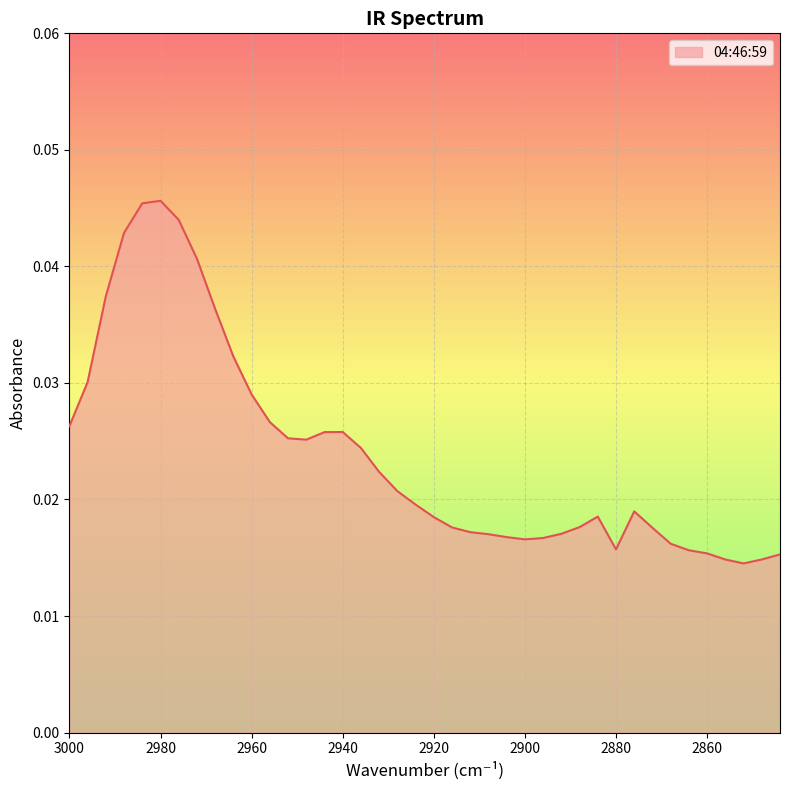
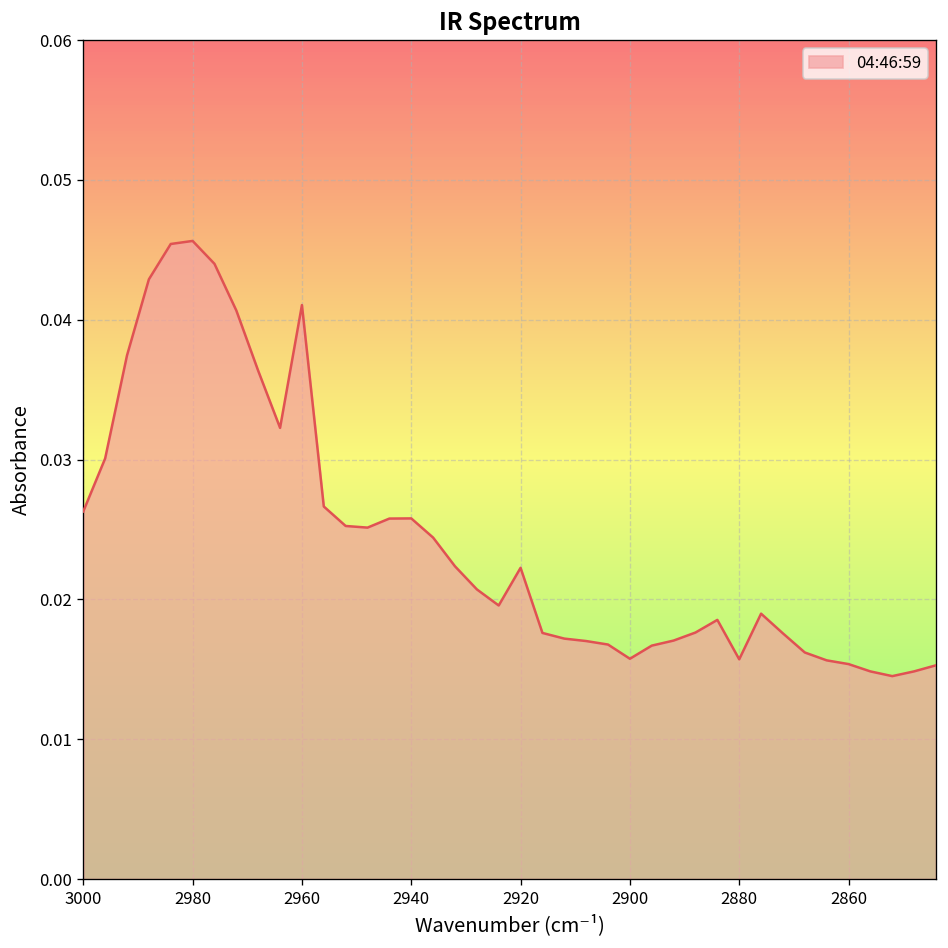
  {
    "3000": 0.0263,
    "2980": 0.0456,
-   "2960": 0.0290,
+   "2960": 0.0410,
    "2940": 0.0258,
-   "2920": 0.0185,
-   "2900": 0.0166,
+   "2920": 0.0223,
+   "2900": 0.0158,
    "2880": 0.0157,
    "2860": 0.0154
  }
